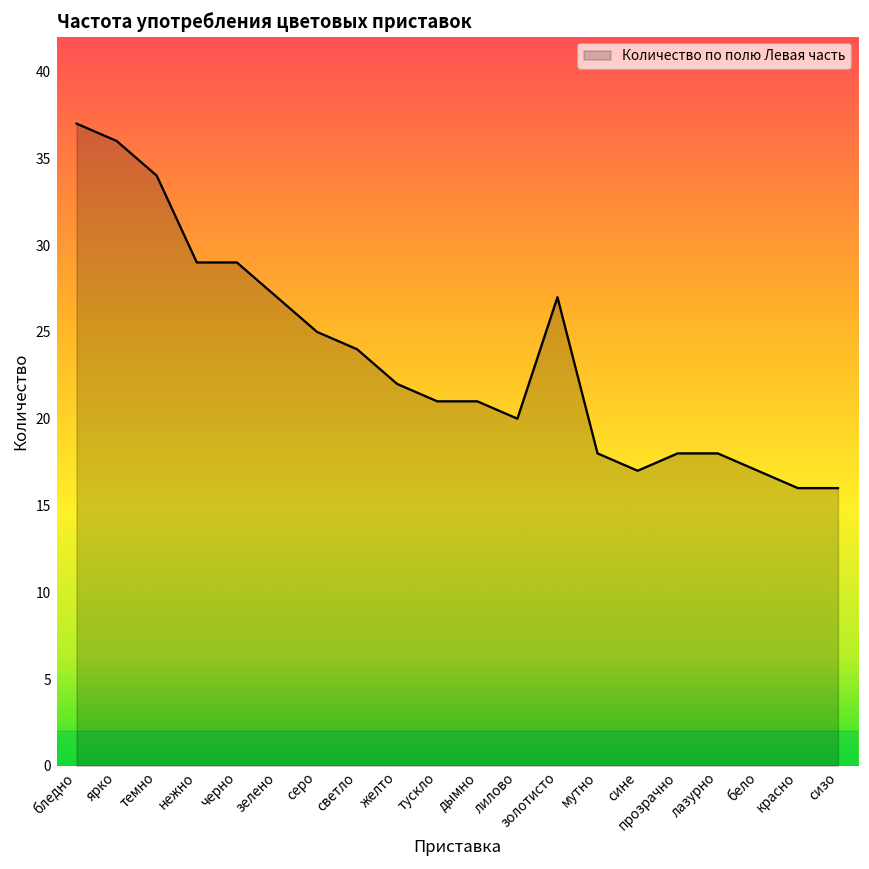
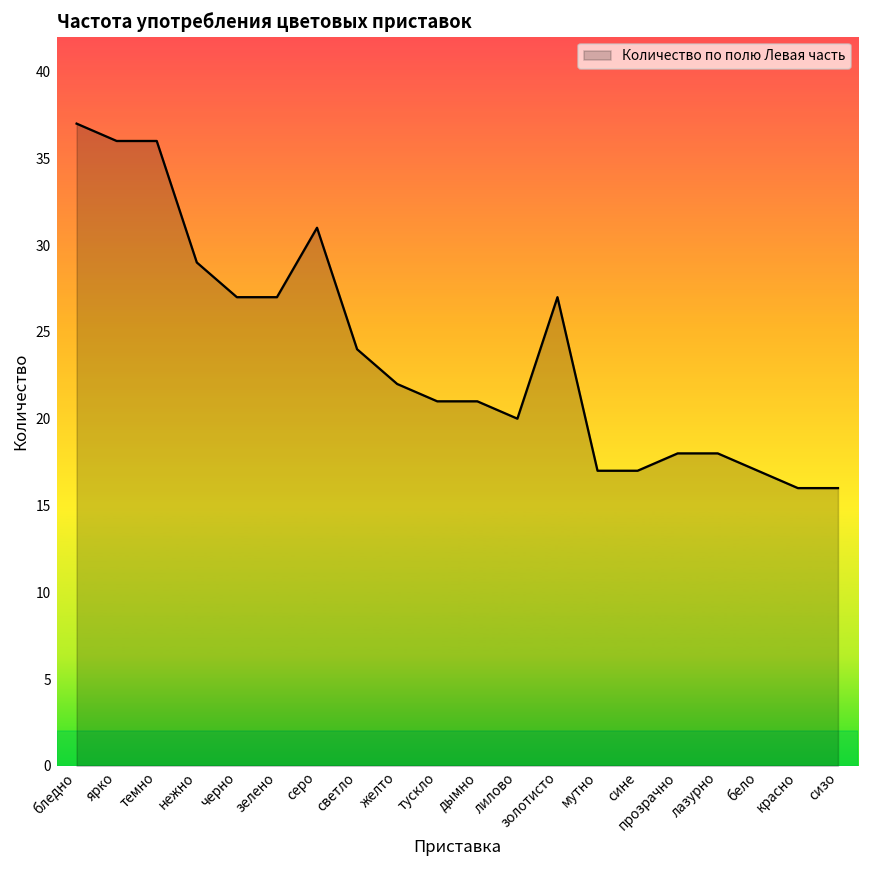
  {
    "бледно": 37,
    "ярко": 36,
-   "темно": 34,
+   "темно": 36,
    "нежно": 29,
-   "черно": 29,
+   "черно": 27,
    "зелено": 27,
-   "серо": 25,
+   "серо": 31,
    "светло": 24,
    "желто": 22,
    "тускло": 21,
    "дымно": 21,
    "лилово": 20,
    "золотисто": 27,
-   "мутно": 18,
+   "мутно": 17,
    "сине": 17,
    "прозрачно": 18,
    "лазурно": 18,
    "бело": 17,
    "красно": 16,
    "сизо": 16
  }
